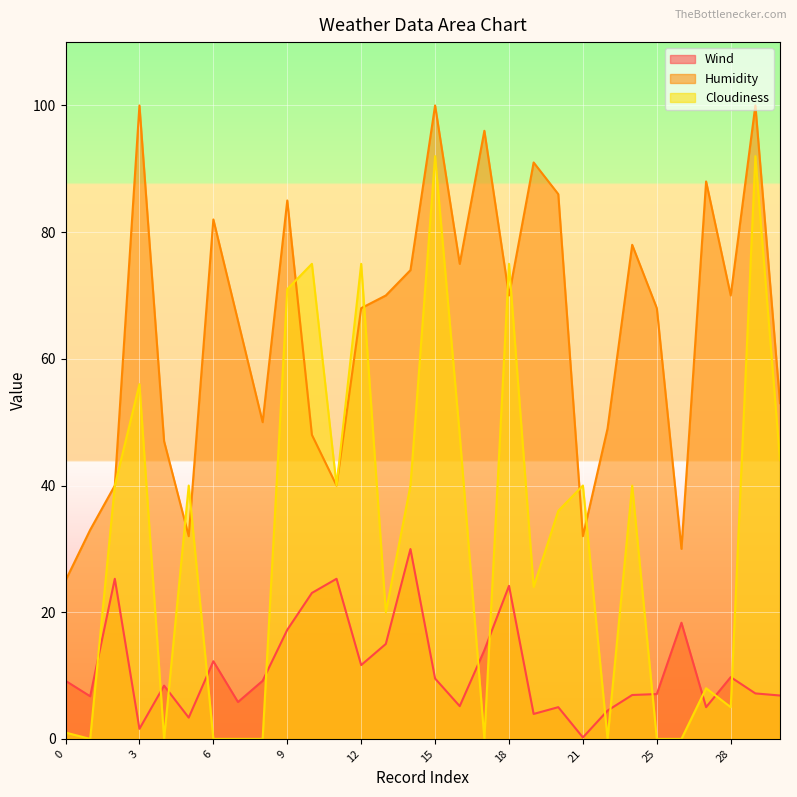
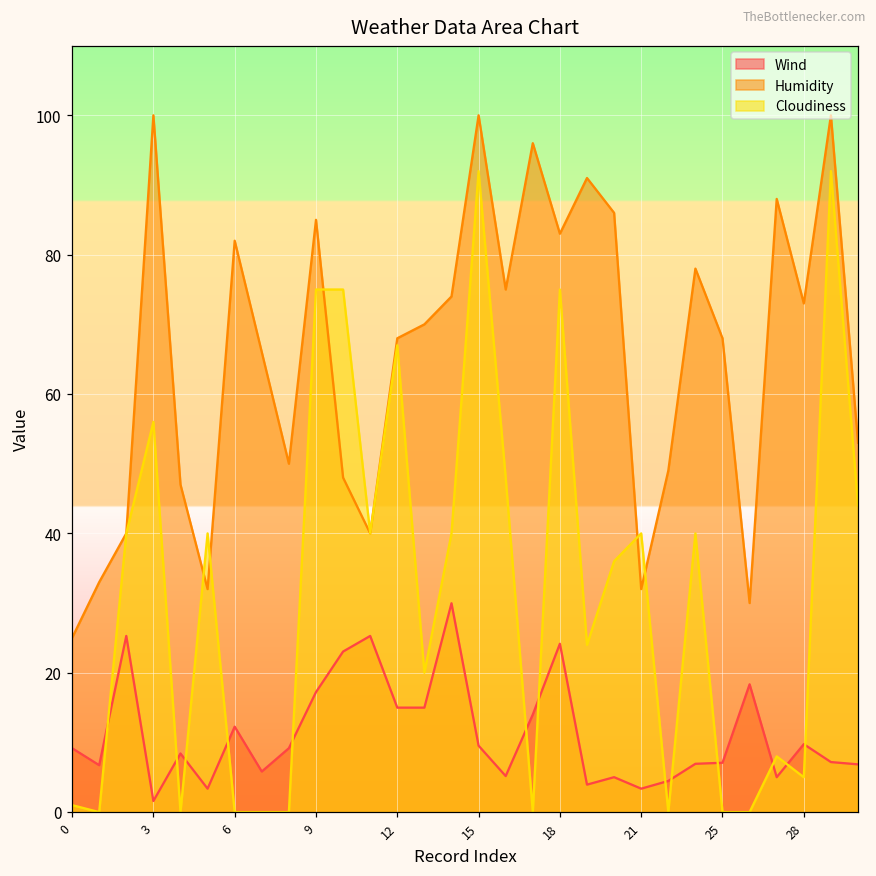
  {
    "Wind": {
      "0": 9,
      "3": 2,
      "6": 12,
      "9": 17,
-     "12": 12,
+     "12": 15,
      "15": 10,
      "18": 24,
-     "21": 0,
+     "21": 3,
      "25": 7,
      "28": 10
    },
    "Humidity": {
      "0": 25,
      "3": 100,
      "6": 82,
      "9": 85,
      "12": 68,
      "15": 100,
-     "18": 70,
+     "18": 83,
      "21": 32,
      "25": 68,
-     "28": 70
+     "28": 73
    },
    "Cloudiness": {
      "0": 1,
      "3": 56,
      "6": 0,
-     "9": 71,
-     "12": 75,
+     "9": 75,
+     "12": 67,
      "15": 92,
      "18": 75,
      "21": 40,
      "25": 0,
      "28": 5
    }
  }
